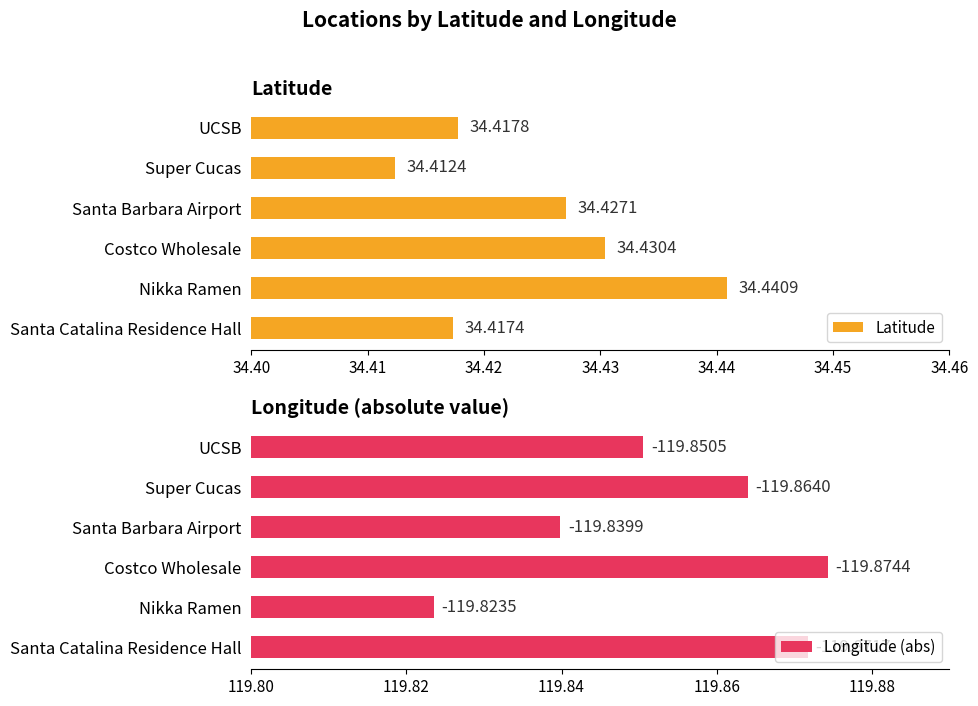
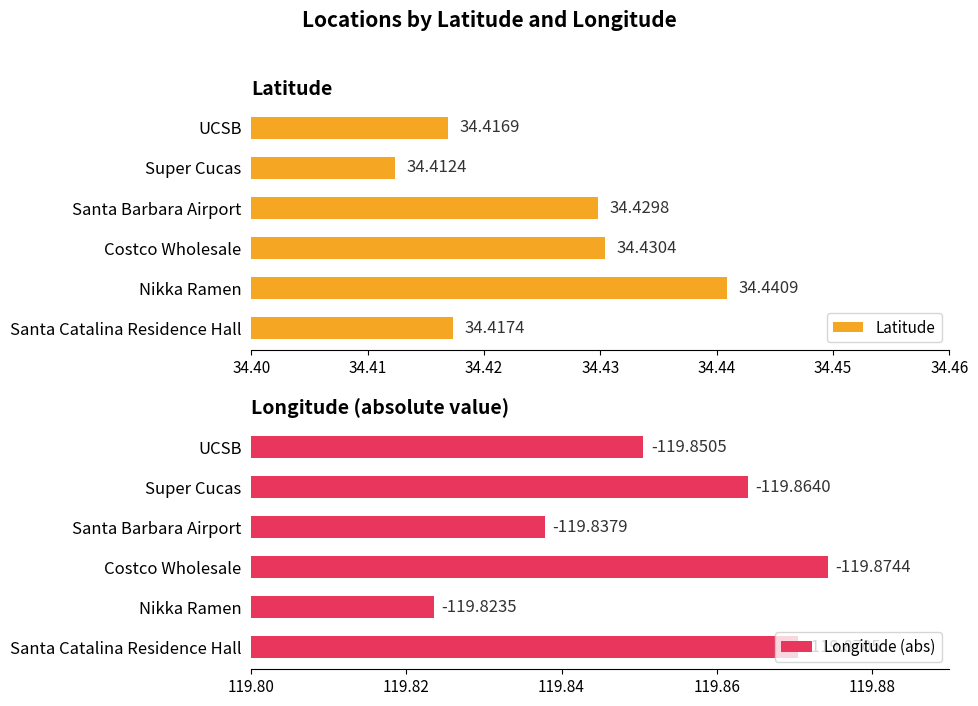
  {
    "Latitude": {
-     "UCSB": 34.4178,
+     "UCSB": 34.4169,
      "Super Cucas": 34.4124,
-     "Santa Barbara Airport": 34.4271,
+     "Santa Barbara Airport": 34.4298,
      "Costco Wholesale": 34.4304,
      "Nikka Ramen": 34.4409,
      "Santa Catalina Residence Hall": 34.4174
    },
    "Longitude (absolute value)": {
-     "Santa Barbara Airport": -119.8399,
-     "Santa Catalina Residence Hall": -119.8717
+     "Santa Barbara Airport": -119.8379,
+     "Santa Catalina Residence Hall": -119.8705
    }
  }
